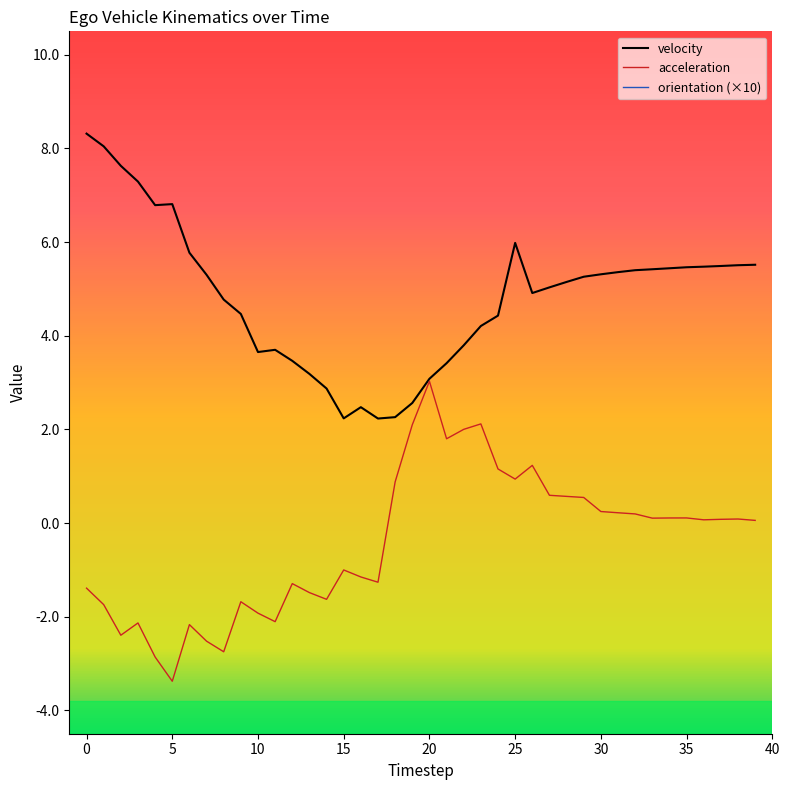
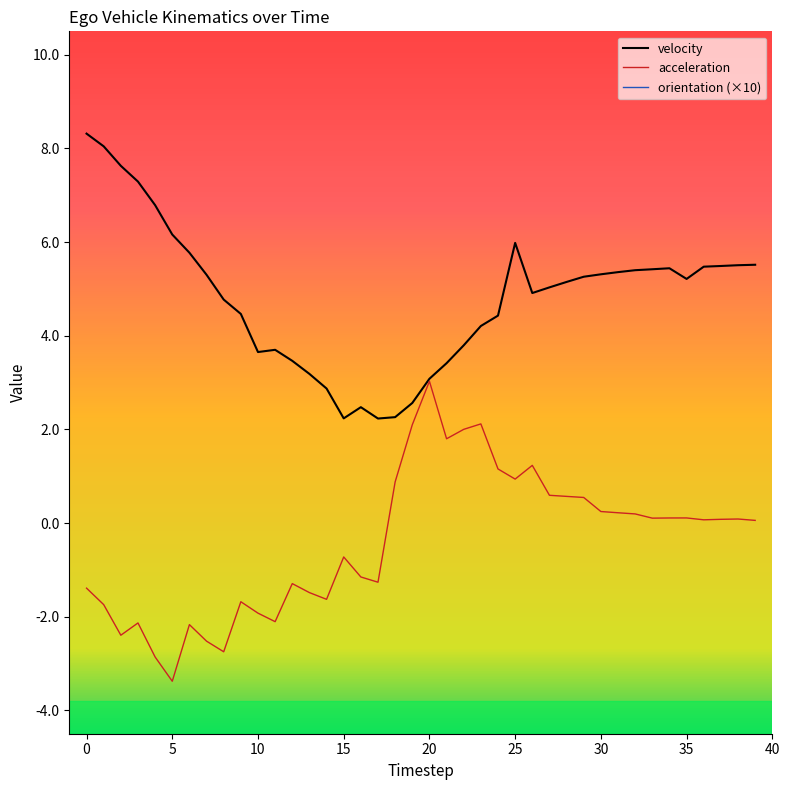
  {
    "velocity": {
      "0": 8.3,
-     "5": 6.8,
+     "5": 6.2,
      "10": 3.7,
      "15": 2.2,
      "25": 6.0,
      "30": 5.3,
-     "35": 5.5
+     "35": 5.2
    },
    "acceleration": {
      "0": -1.4,
      "5": -3.4,
      "10": -1.9,
-     "15": -1.0,
+     "15": -0.7,
      "25": 0.9,
      "30": 0.2,
      "35": 0.1
    }
  }
